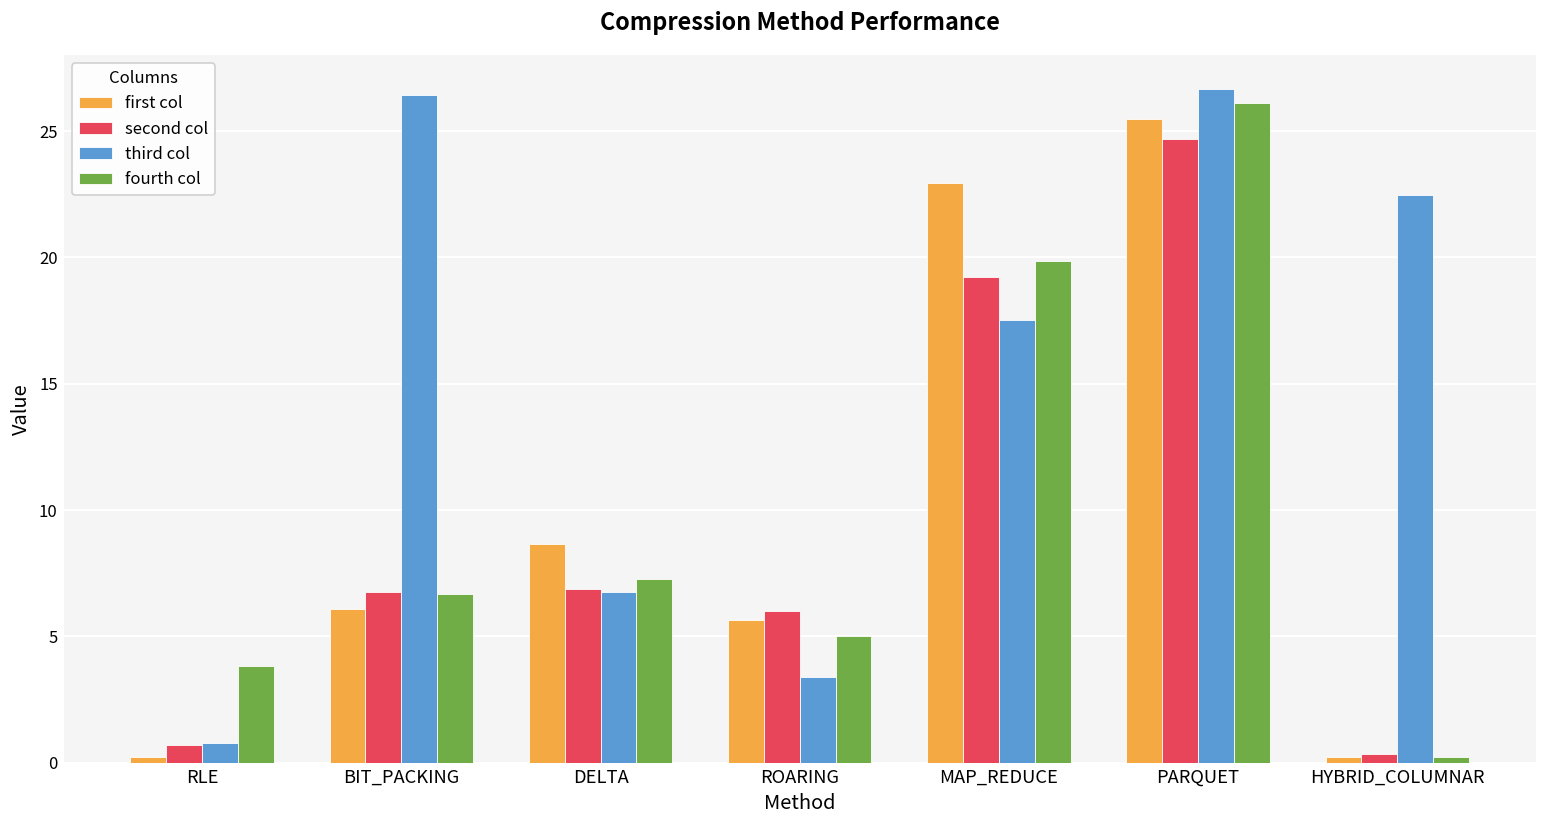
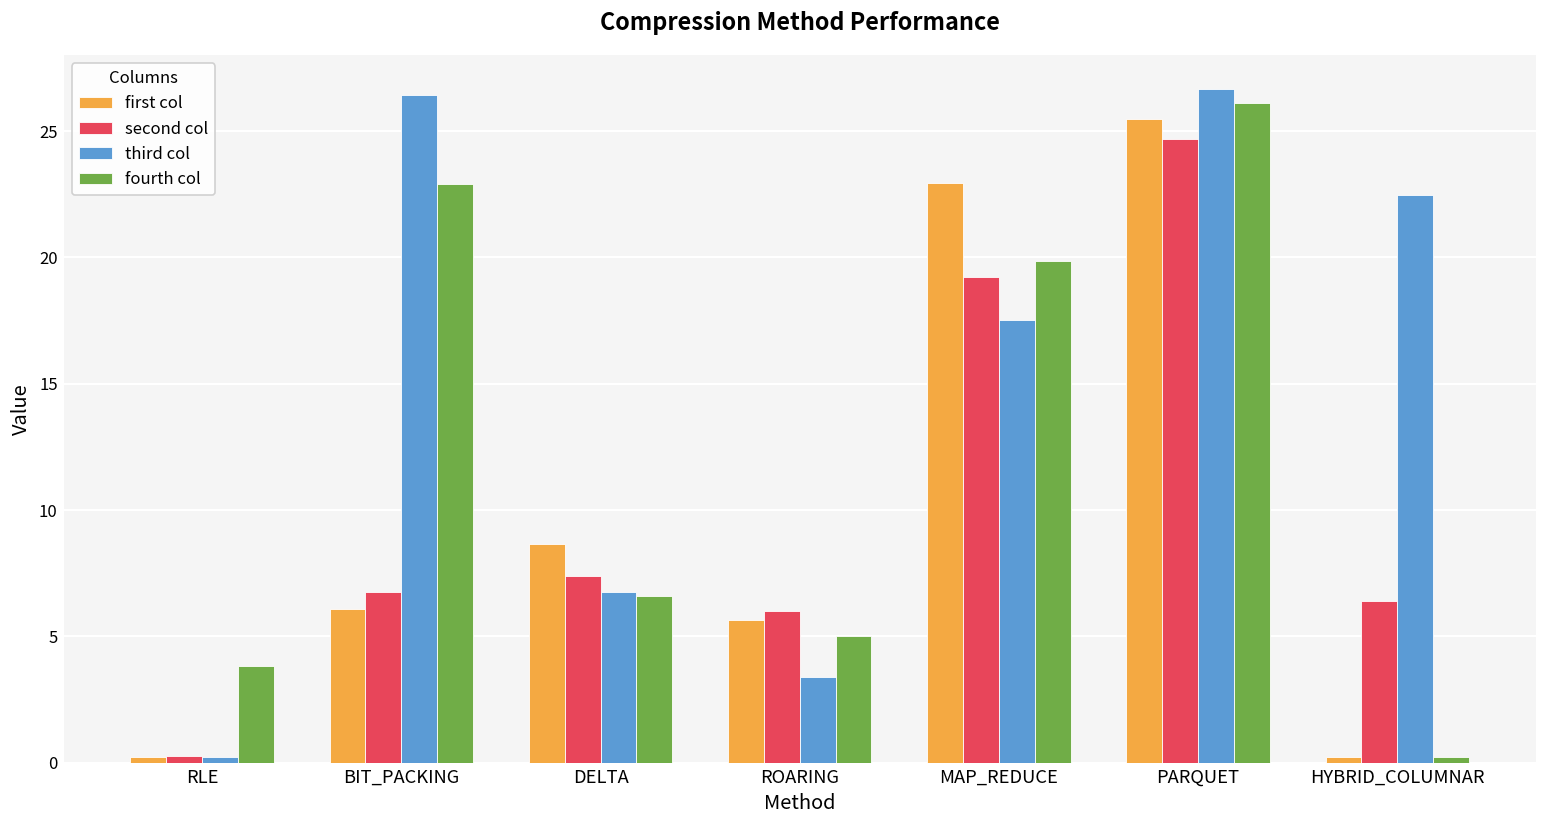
  {
    "first col": {
      "RLE": 0.2,
      "BIT_PACKING": 6.1,
      "DELTA": 8.6,
      "ROARING": 5.6,
      "MAP_REDUCE": 23.0,
      "PARQUET": 25.5,
      "HYBRID_COLUMNAR": 0.2
    },
    "second col": {
-     "RLE": 0.7,
+     "RLE": 0.3,
      "BIT_PACKING": 6.8,
-     "DELTA": 6.9,
+     "DELTA": 7.4,
      "ROARING": 6.0,
      "MAP_REDUCE": 19.2,
      "PARQUET": 24.7,
-     "HYBRID_COLUMNAR": 0.3
+     "HYBRID_COLUMNAR": 6.4
    },
    "third col": {
-     "RLE": 0.8,
+     "RLE": 0.2,
      "BIT_PACKING": 26.4,
      "DELTA": 6.8,
      "ROARING": 3.4,
      "MAP_REDUCE": 17.5,
      "PARQUET": 26.7,
      "HYBRID_COLUMNAR": 22.5
    },
    "fourth col": {
      "RLE": 3.8,
-     "BIT_PACKING": 6.7,
-     "DELTA": 7.3,
+     "BIT_PACKING": 22.9,
+     "DELTA": 6.6,
      "ROARING": 5.0,
      "MAP_REDUCE": 19.8,
      "PARQUET": 26.1,
      "HYBRID_COLUMNAR": 0.2
    }
  }
